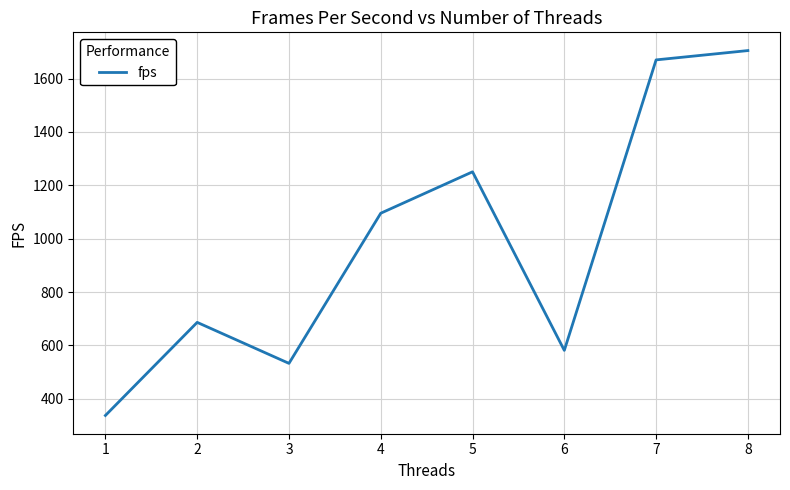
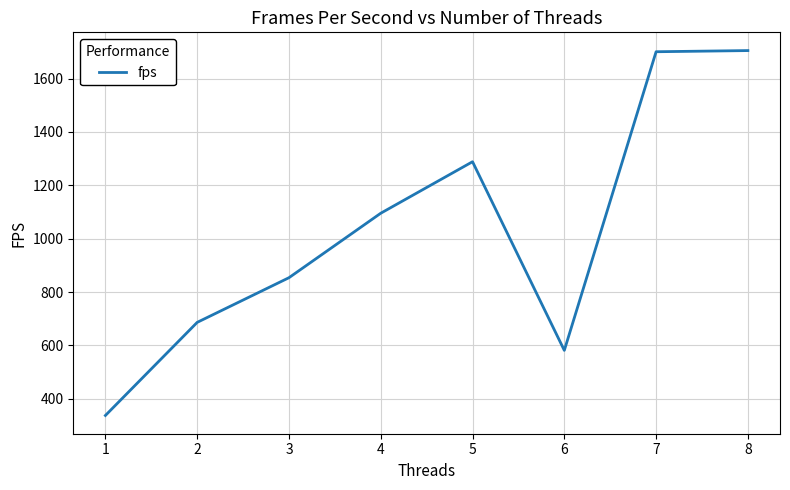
  {
    "1": 340,
    "2": 690,
-   "3": 530,
+   "3": 850,
    "4": 1100,
-   "5": 1250,
+   "5": 1290,
    "6": 580,
-   "7": 1670,
+   "7": 1700,
    "8": 1700
  }
